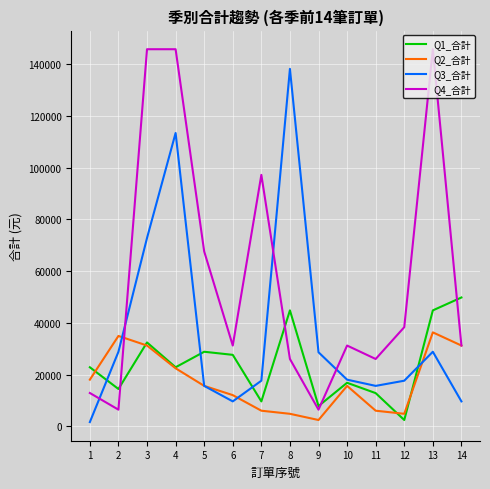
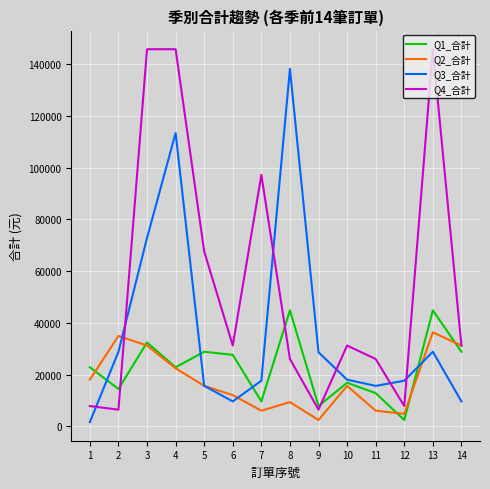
  {
    "Q1_合計": {
      "1": 23000,
      "2": 14000,
      "3": 32000,
      "5": 29000,
      "6": 28000,
      "7": 10000,
      "8": 45000,
      "9": 8000,
      "10": 17000,
      "11": 13000,
      "12": 2000,
      "13": 45000,
-     "14": 50000
+     "14": 29000
    },
    "Q2_合計": {
      "1": 18000,
      "2": 35000,
      "3": 31000,
      "6": 12000,
      "7": 6000,
-     "8": 5000,
+     "8": 9000,
      "9": 2000,
      "10": 16000,
      "11": 6000,
      "12": 5000,
      "13": 36000
    },
    "Q3_合計": {
      "1": 2000,
      "2": 29000,
      "3": 73000,
      "4": 113000,
      "6": 10000,
      "7": 18000,
      "8": 138000,
      "9": 29000,
      "10": 18000,
      "11": 16000,
      "12": 18000,
      "13": 29000,
      "14": 10000
    },
    "Q4_合計": {
-     "1": 13000,
+     "1": 8000,
      "2": 6000,
      "3": 146000,
      "4": 146000,
      "5": 68000,
      "6": 31000,
      "7": 97000,
      "8": 26000,
      "9": 6000,
      "10": 31000,
      "11": 26000,
-     "12": 38000
+     "12": 8000
    }
  }
